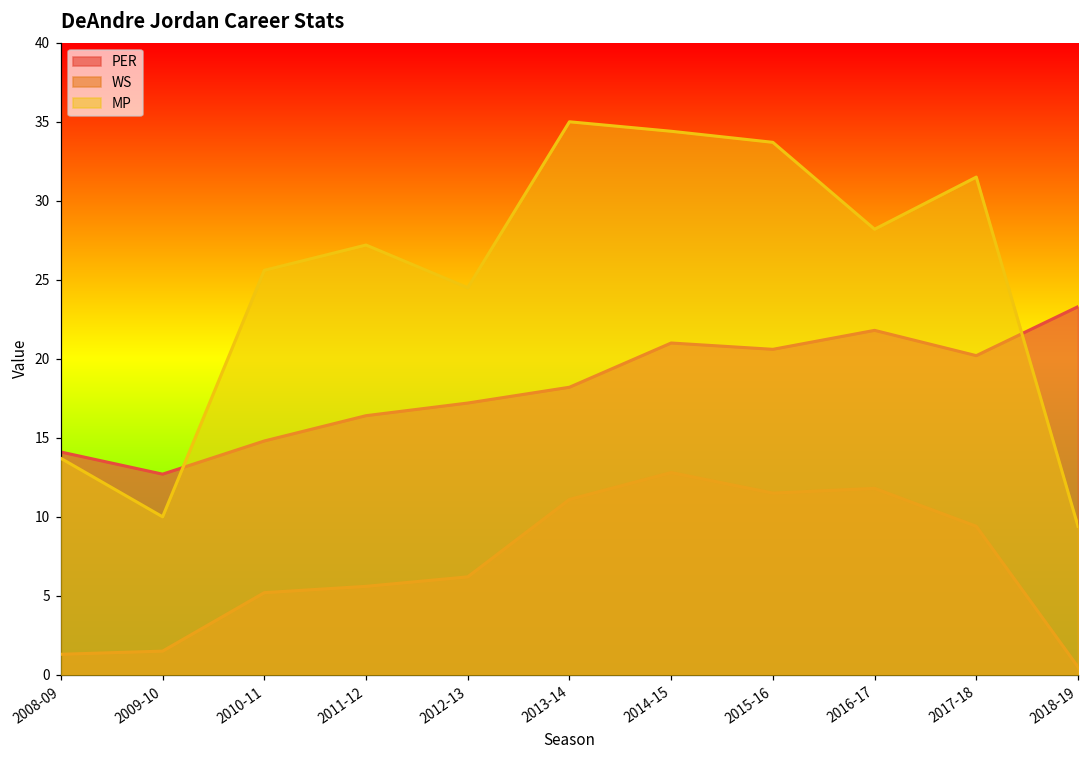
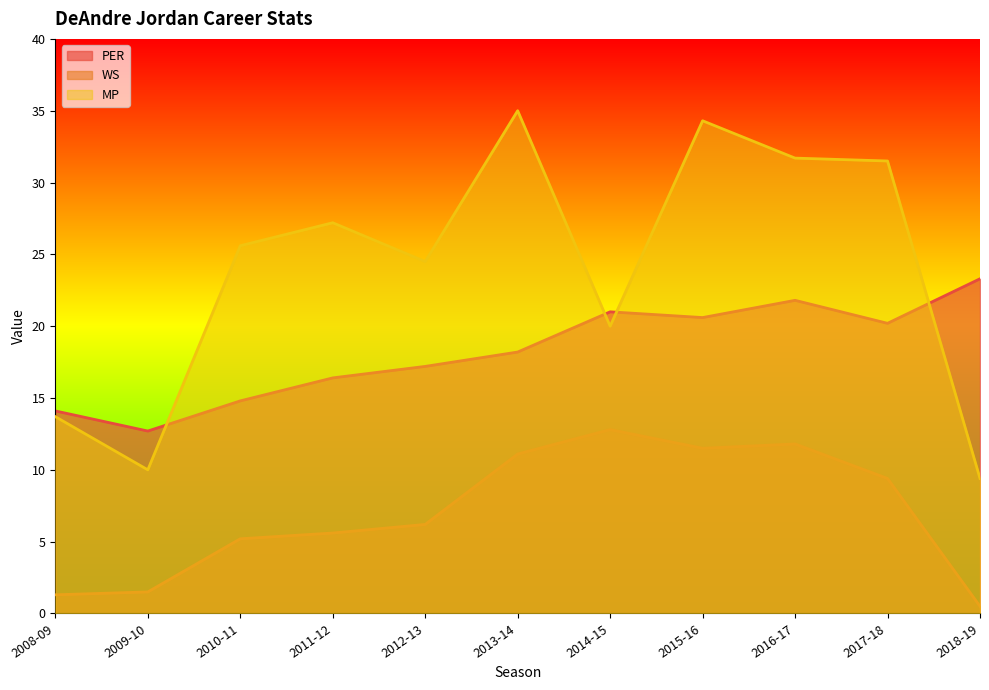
  {
    "MP": {
      "2008-09": 13.7,
      "2009-10": 10.0,
      "2010-11": 25.6,
      "2011-12": 27.2,
      "2012-13": 24.5,
      "2013-14": 35.0,
-     "2014-15": 34.4,
-     "2015-16": 33.7,
-     "2016-17": 28.2,
+     "2014-15": 20.0,
+     "2015-16": 34.3,
+     "2016-17": 31.7,
      "2017-18": 31.5,
      "2018-19": 9.4
    }
  }
